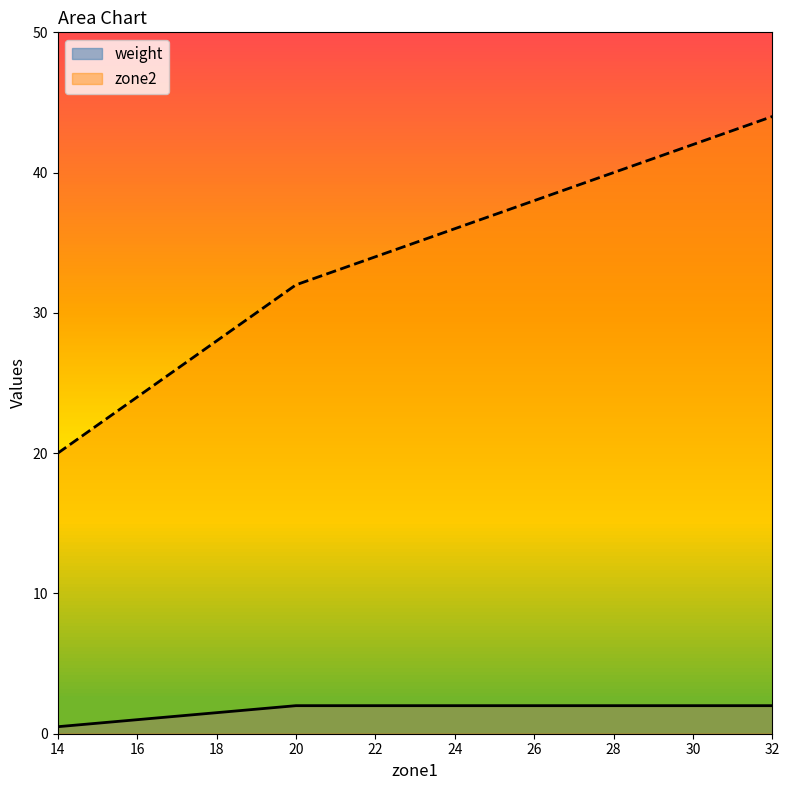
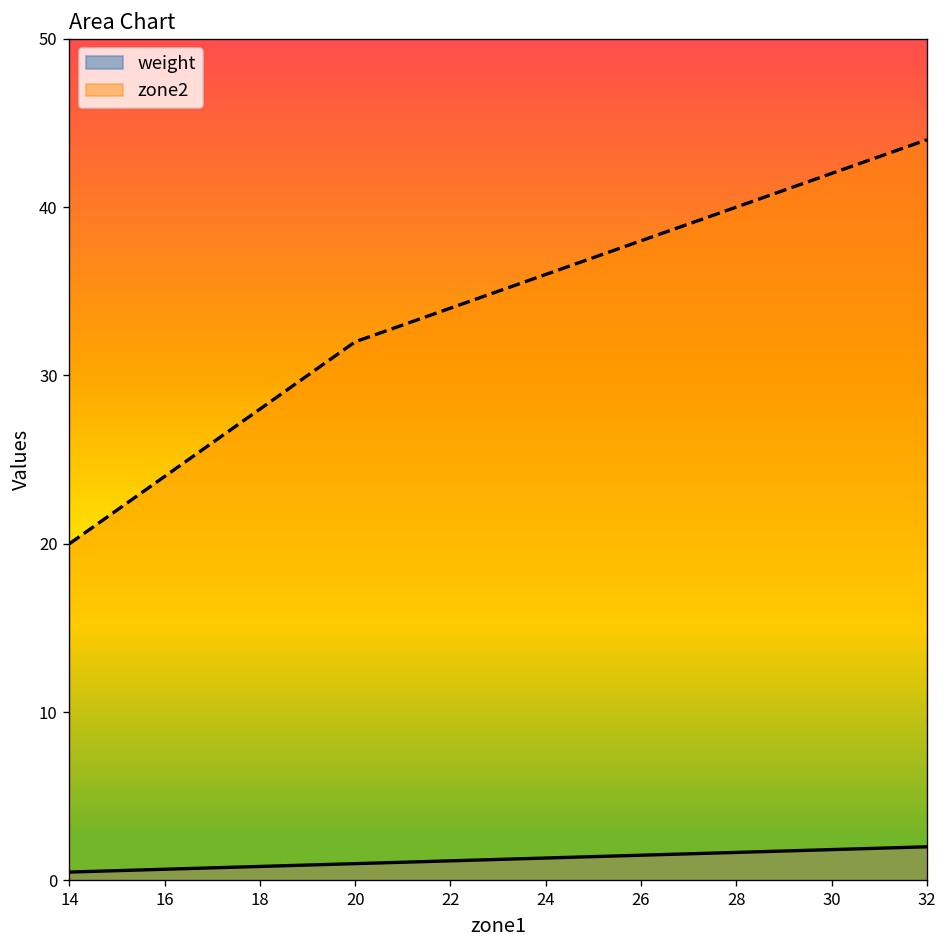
  {
    "weight": {
-     "20": 2
+     "20": 1
    }
  }
